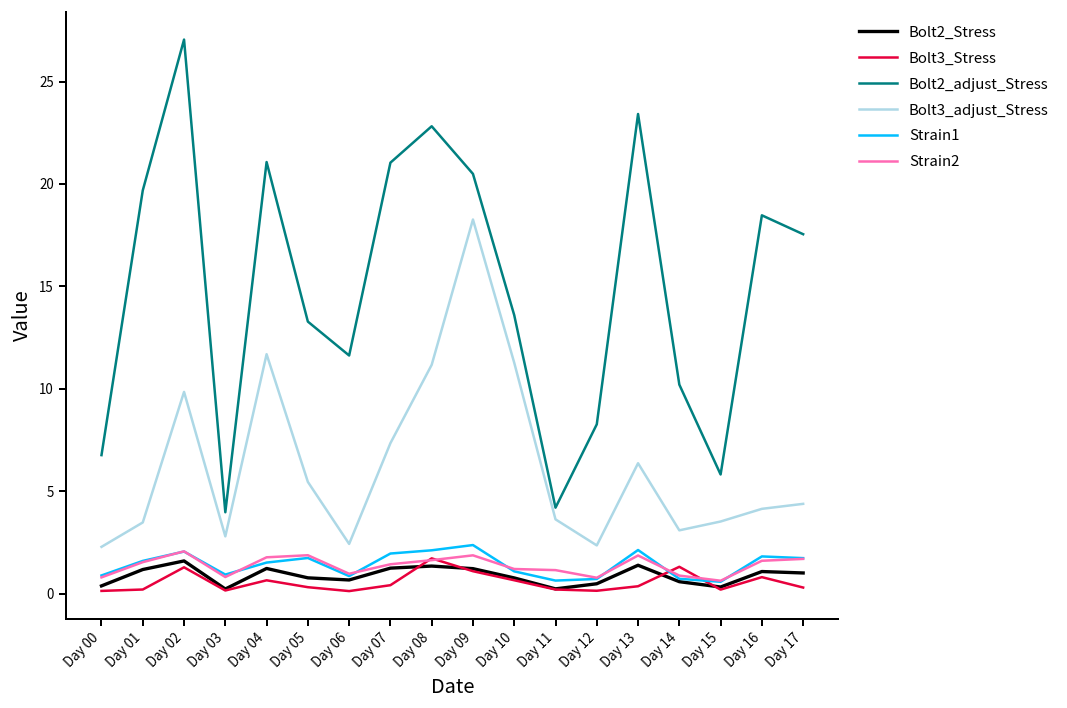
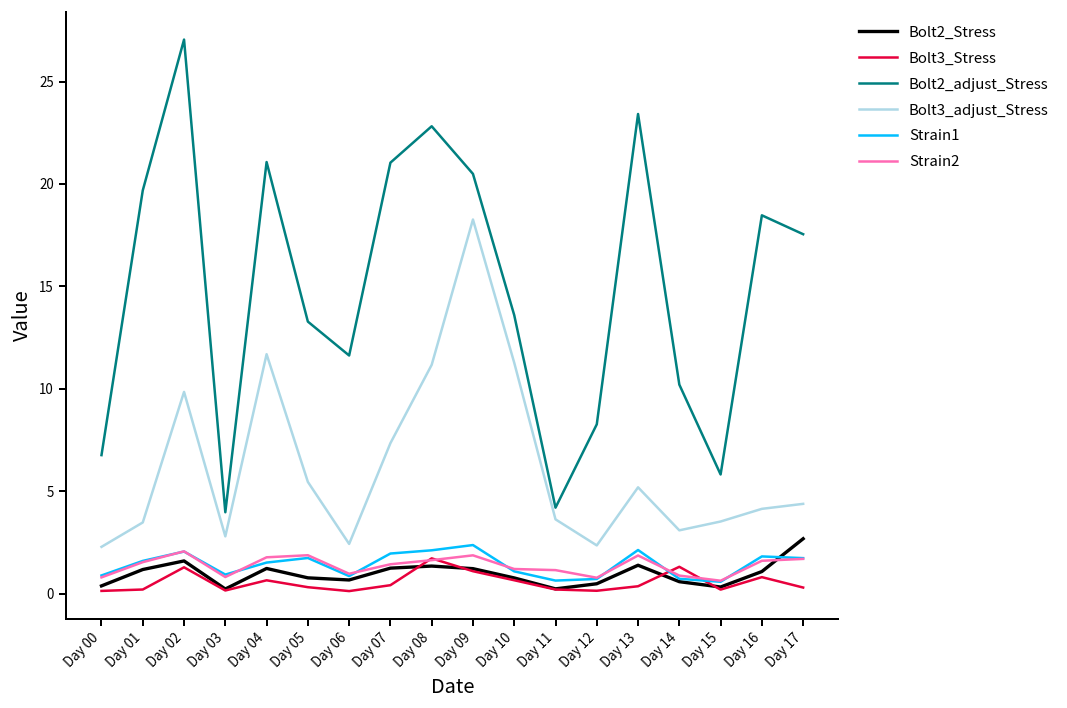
  {
    "Bolt2_Stress": {
      "Day 00": 0.4,
      "Day 01": 1.2,
      "Day 02": 1.6,
      "Day 04": 1.2,
      "Day 05": 0.8,
      "Day 06": 0.7,
      "Day 07": 1.2,
      "Day 08": 1.3,
      "Day 12": 0.5,
      "Day 13": 1.4,
      "Day 16": 1.1,
-     "Day 17": 1.0
+     "Day 17": 2.7
    },
    "Bolt3_Stress": {
      "Day 00": 0.1,
      "Day 01": 0.2,
      "Day 02": 1.3,
      "Day 04": 0.6,
      "Day 05": 0.3,
      "Day 06": 0.1,
      "Day 07": 0.4,
      "Day 12": 0.1,
      "Day 13": 0.4,
      "Day 14": 1.3,
      "Day 16": 0.8,
      "Day 17": 0.3
    },
    "Bolt2_adjust_Stress": {
      "Day 00": 6.8,
      "Day 01": 19.7,
      "Day 02": 27.0,
      "Day 03": 4.0,
      "Day 04": 21.1,
      "Day 05": 13.3,
      "Day 06": 11.6,
      "Day 07": 21.0,
      "Day 08": 22.8,
      "Day 09": 20.5,
      "Day 10": 13.6,
      "Day 11": 4.2,
      "Day 12": 8.3,
      "Day 13": 23.4,
      "Day 14": 10.2,
      "Day 15": 5.8,
      "Day 16": 18.5,
      "Day 17": 17.5
    },
    "Bolt3_adjust_Stress": {
      "Day 00": 2.3,
      "Day 01": 3.5,
      "Day 02": 9.8,
      "Day 03": 2.8,
      "Day 04": 11.7,
      "Day 05": 5.5,
      "Day 06": 2.4,
      "Day 07": 7.3,
      "Day 08": 11.2,
      "Day 09": 18.3,
      "Day 10": 11.3,
      "Day 11": 3.6,
      "Day 12": 2.4,
-     "Day 13": 6.4,
+     "Day 13": 5.2,
      "Day 14": 3.1,
      "Day 15": 3.5,
      "Day 16": 4.1,
      "Day 17": 4.4
    },
    "Strain1": {
      "Day 04": 1.5,
      "Day 07": 2.0,
      "Day 08": 2.1,
      "Day 09": 2.4,
      "Day 11": 0.6,
      "Day 13": 2.1,
      "Day 16": 1.8
    },
    "Strain2": {
      "Day 04": 1.8,
      "Day 07": 1.4,
      "Day 09": 1.9,
      "Day 11": 1.1,
      "Day 13": 1.9,
      "Day 14": 0.9,
      "Day 16": 1.6
    }
  }
